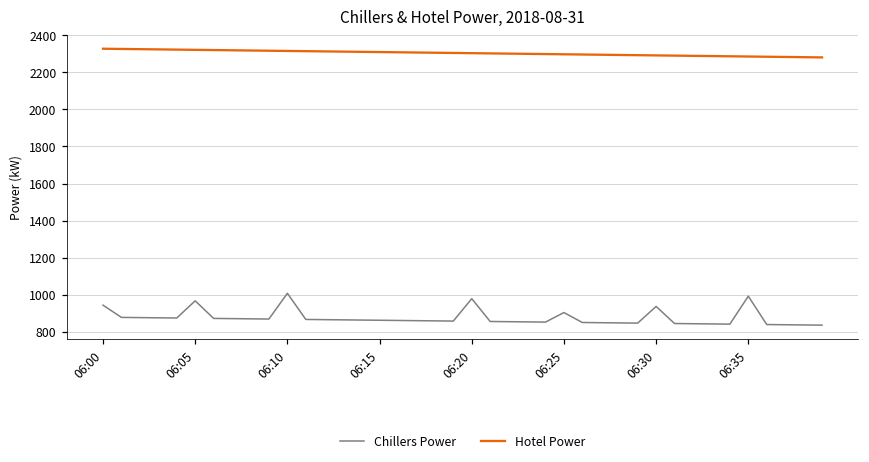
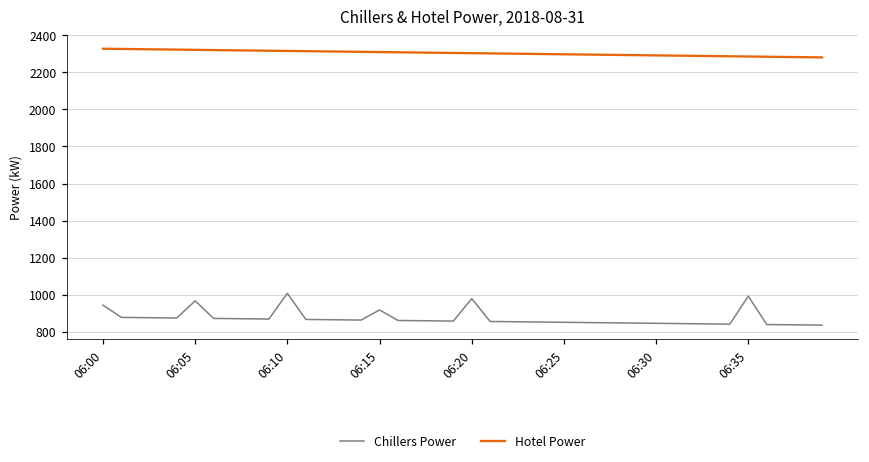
  {
    "Chillers Power": {
      "06:00": 940,
      "06:05": 970,
      "06:10": 1010,
-     "06:15": 860,
+     "06:15": 920,
      "06:20": 980,
-     "06:25": 900,
-     "06:30": 940,
+     "06:25": 850,
+     "06:30": 850,
      "06:35": 990
    },
    "Hotel Power": {
      "06:00": 2330,
      "06:05": 2320,
      "06:10": 2320,
      "06:15": 2310,
      "06:20": 2300,
      "06:25": 2300,
      "06:30": 2290,
      "06:35": 2290
    }
  }
